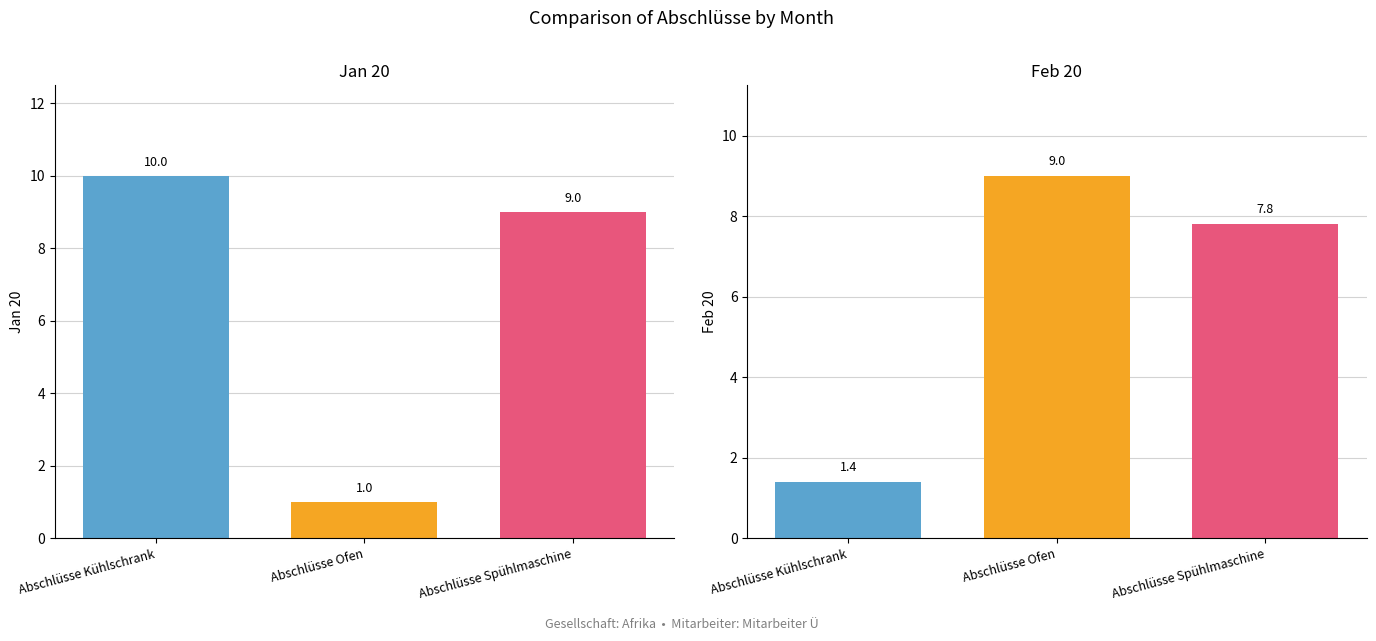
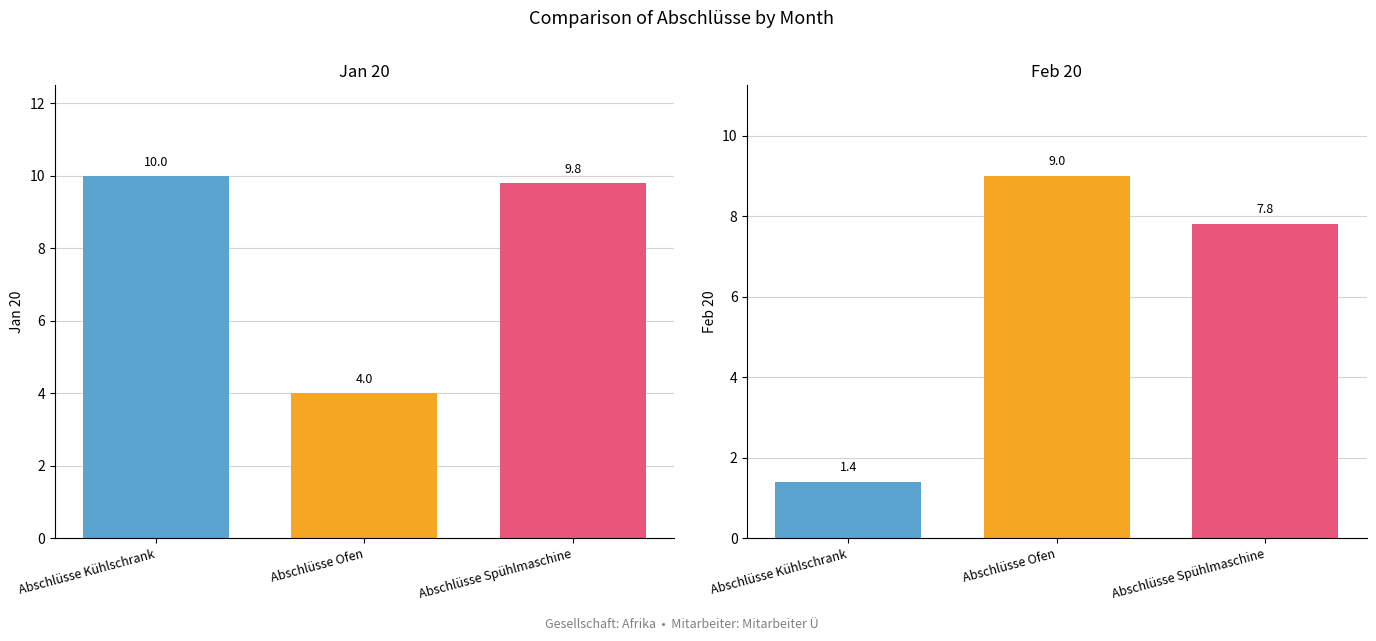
  {
    "Jan 20": {
      "Abschlüsse Kühlschrank": 10.0,
-     "Abschlüsse Ofen": 1.0,
-     "Abschlüsse Spühlmaschine": 9.0
+     "Abschlüsse Ofen": 4.0,
+     "Abschlüsse Spühlmaschine": 9.8
    },
    "Feb 20": {
      "Abschlüsse Kühlschrank": 1.4,
      "Abschlüsse Ofen": 9.0,
      "Abschlüsse Spühlmaschine": 7.8
    }
  }
